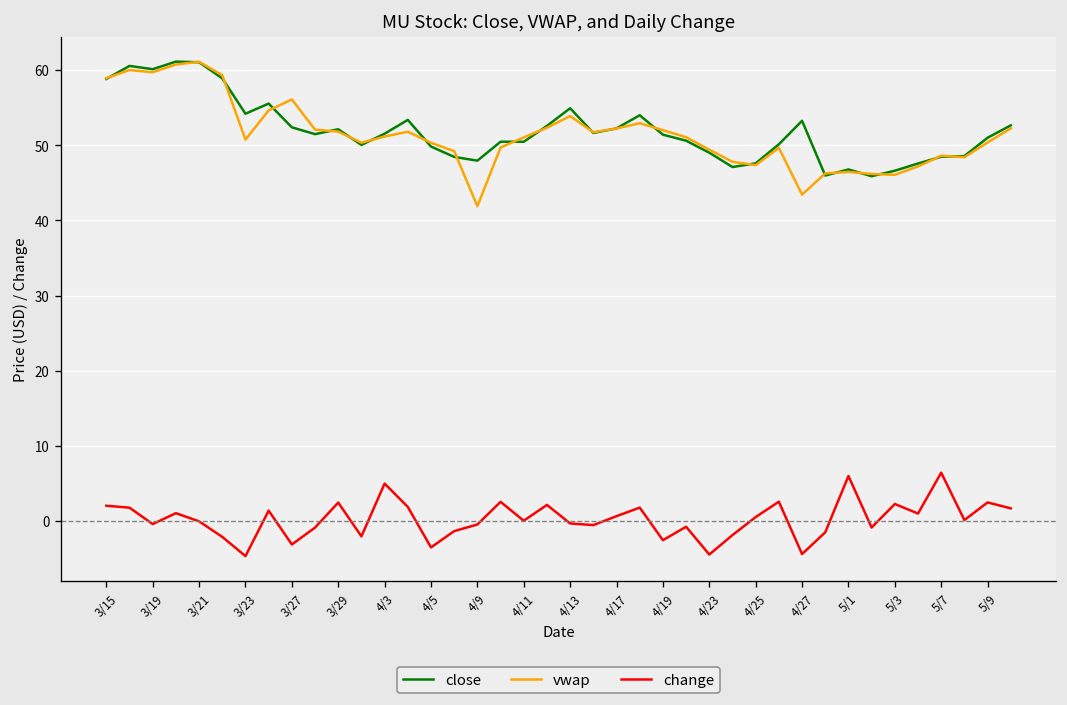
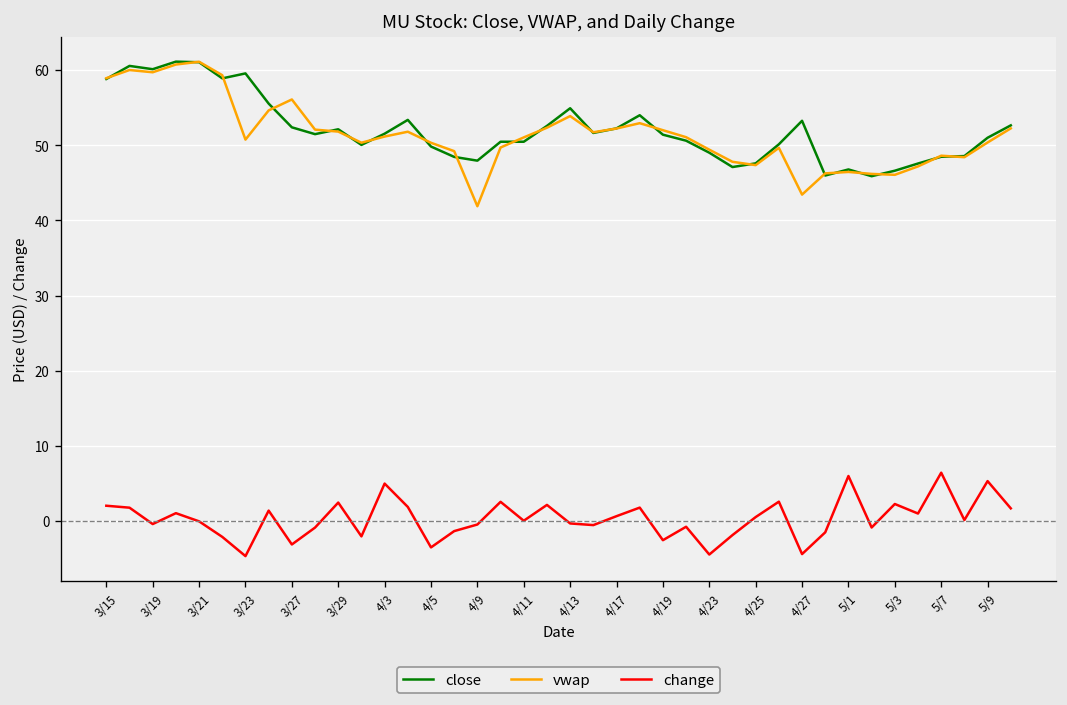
  {
    "close": {
-     "3/23": 54,
+     "3/23": 60,
      "3/27": 52,
      "4/5": 50,
      "4/9": 48,
      "4/11": 50,
      "4/13": 55,
      "4/19": 51,
      "4/27": 53,
      "5/3": 47,
      "5/9": 51
    },
    "vwap": {
      "3/23": 51,
      "3/27": 56,
      "4/5": 50,
      "4/9": 42,
      "4/11": 51,
      "4/13": 54,
      "4/19": 52,
      "4/27": 43,
      "5/3": 46,
      "5/9": 50
    },
    "change": {
      "3/15": 2,
      "3/19": 0,
      "3/21": 0,
      "3/23": -5,
      "3/27": -3,
      "3/29": 2,
      "4/3": 5,
      "4/5": -4,
      "4/9": -1,
      "4/11": 0,
      "4/13": 0,
      "4/17": 1,
      "4/19": -3,
      "4/23": -5,
      "4/25": 0,
      "4/27": -4,
      "5/1": 6,
      "5/3": 2,
      "5/7": 6,
-     "5/9": 2
+     "5/9": 5
    }
  }
